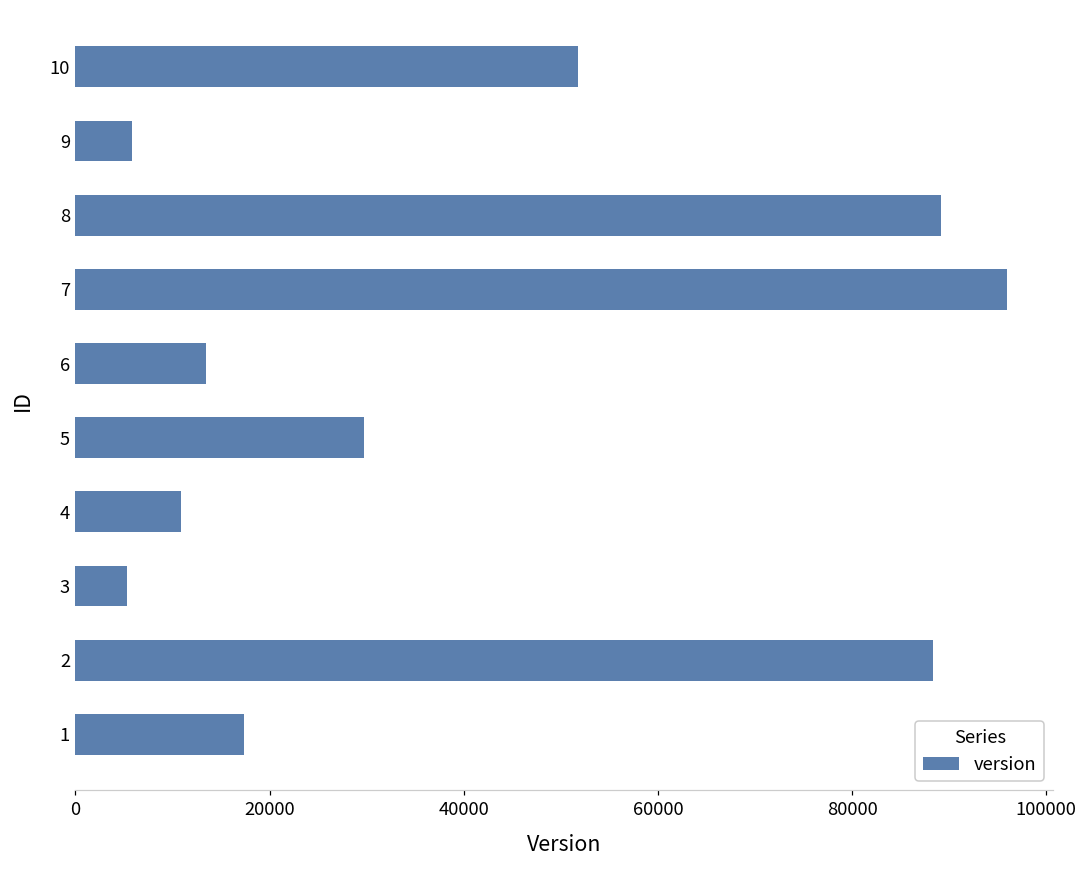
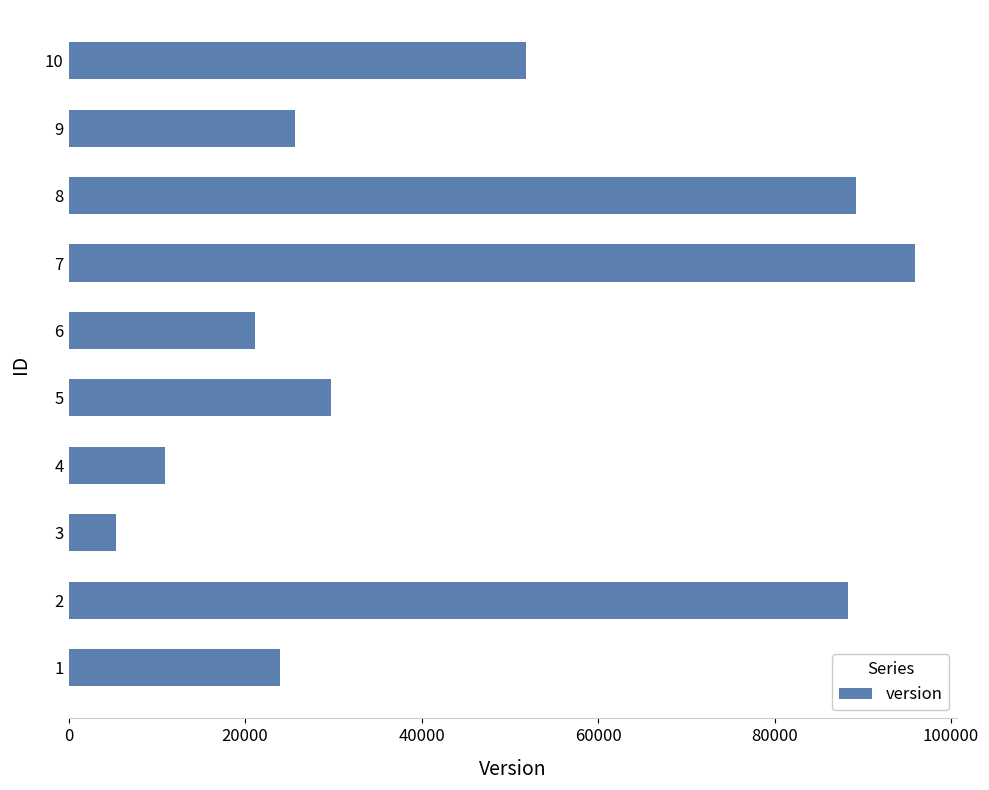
  {
    "10": 52000,
-   "9": 6000,
+   "9": 26000,
    "8": 89000,
    "7": 96000,
-   "6": 13000,
+   "6": 21000,
    "5": 30000,
    "4": 11000,
    "3": 5000,
    "2": 88000,
-   "1": 17000
+   "1": 24000
  }
